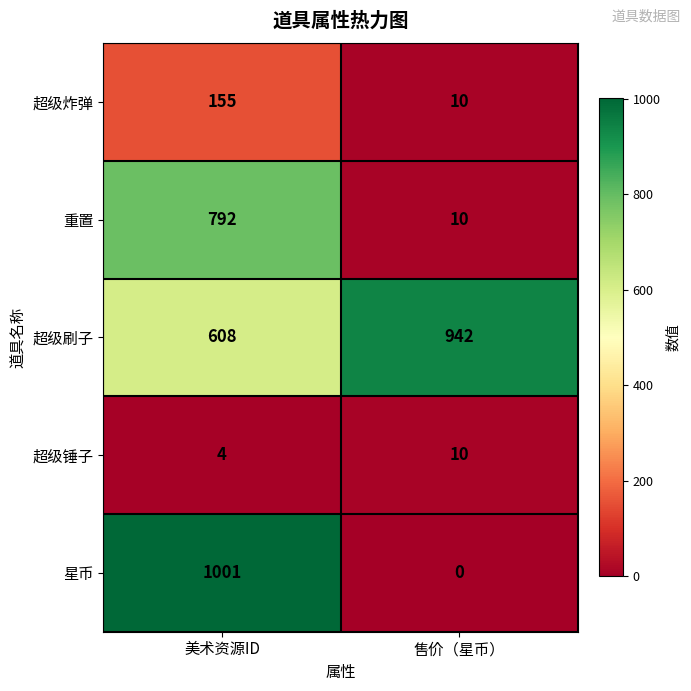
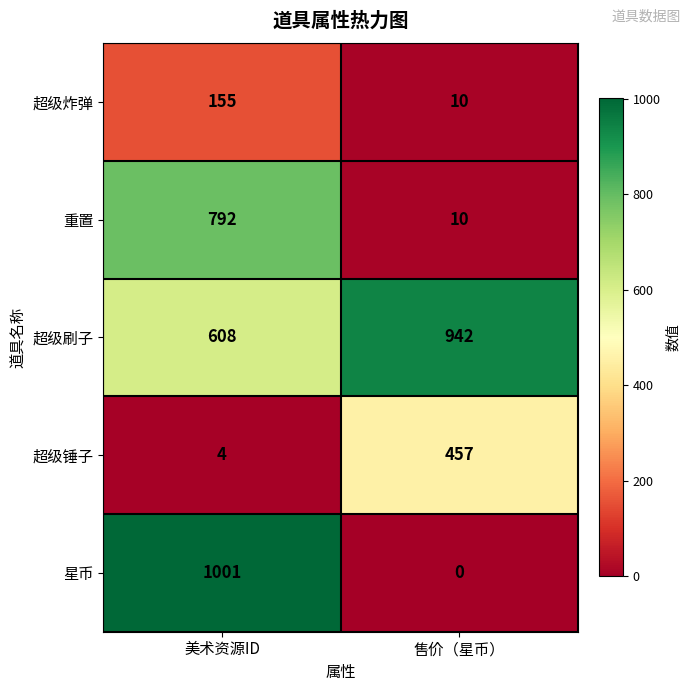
  {
    "超级炸弹": {
      "美术资源ID": 155,
      "售价（星币）": 10
    },
    "重置": {
      "美术资源ID": 792,
      "售价（星币）": 10
    },
    "超级刷子": {
      "美术资源ID": 608,
      "售价（星币）": 942
    },
    "超级锤子": {
      "美术资源ID": 4,
-     "售价（星币）": 10
+     "售价（星币）": 457
    },
    "星币": {
      "美术资源ID": 1001,
      "售价（星币）": 0
    }
  }
